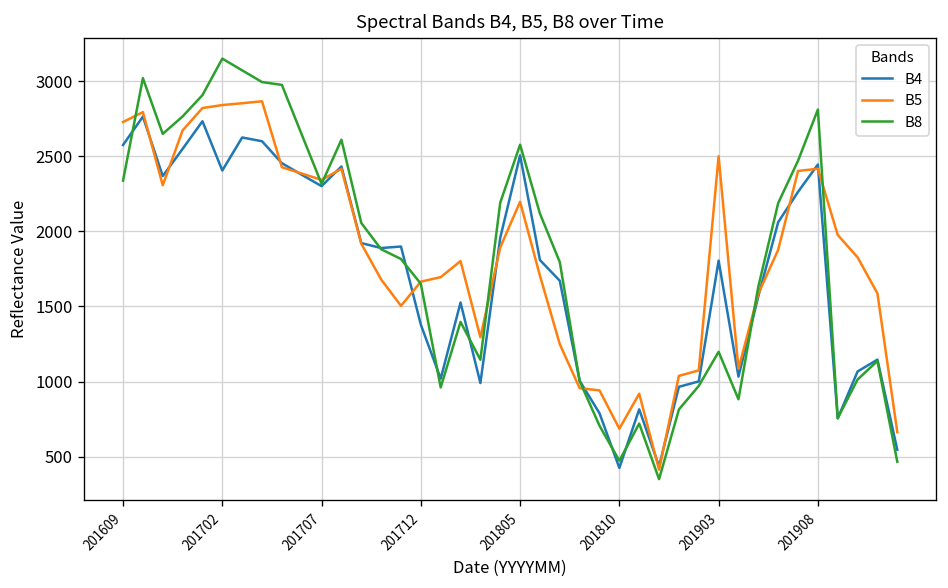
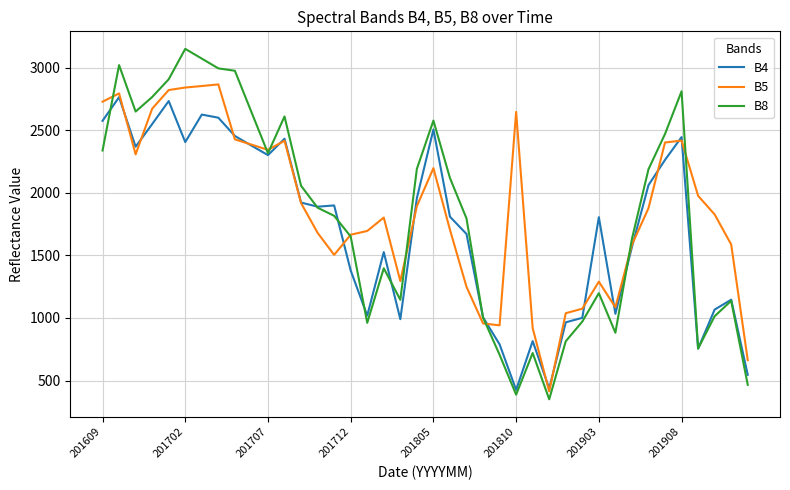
  {
    "B4": {
      "201609": 2580,
      "201702": 2410,
      "201712": 1380,
      "201805": 2510,
      "201810": 430,
      "201903": 1810,
      "201908": 2450
    },
    "B5": {
      "201609": 2730,
      "201702": 2840,
      "201707": 2340,
      "201805": 2200,
-     "201810": 690,
-     "201903": 2500,
+     "201810": 2650,
+     "201903": 1290,
      "201908": 2420
    },
    "B8": {
      "201609": 2340,
      "201702": 3150,
      "201805": 2580,
-     "201810": 470,
+     "201810": 390,
      "201903": 1200,
      "201908": 2810
    }
  }
